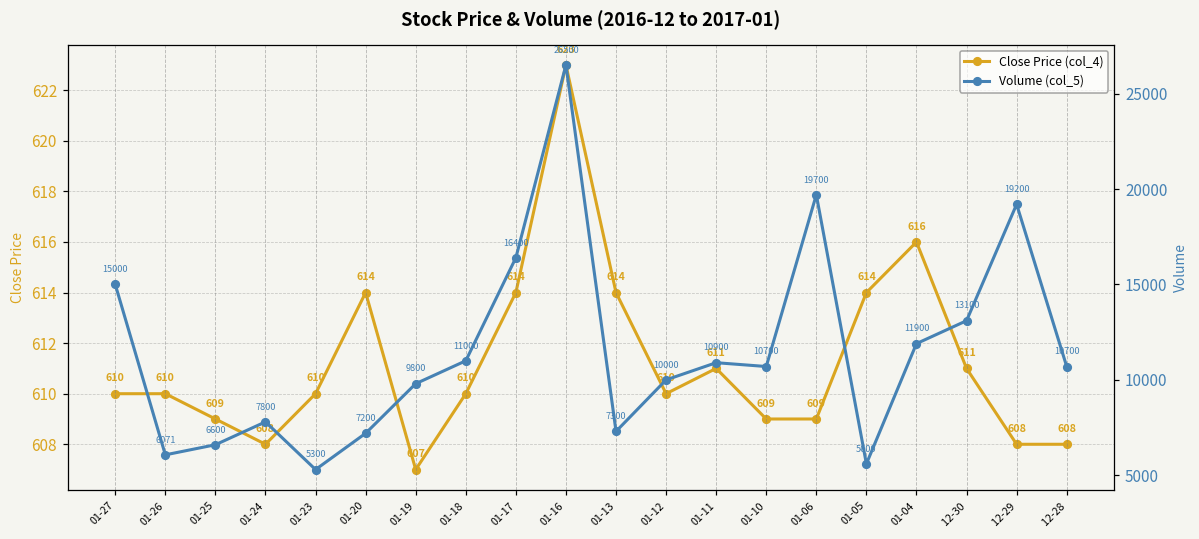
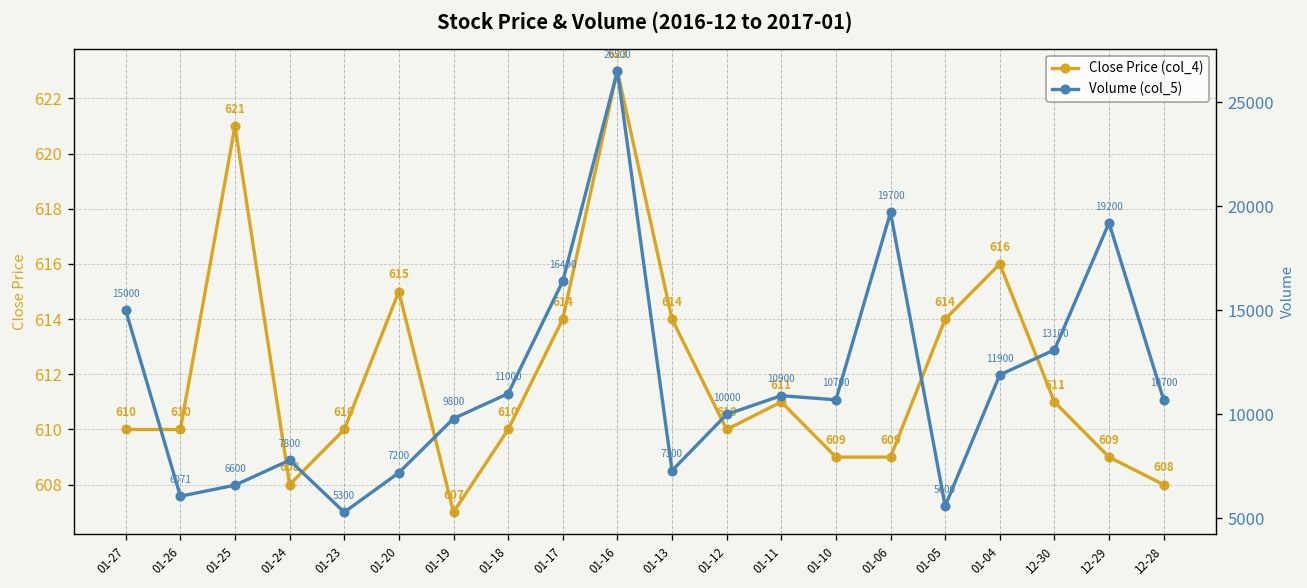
  {
    "Close Price (col_4)": {
      "01-27": 610,
      "01-26": 610,
-     "01-25": 609,
+     "01-25": 621,
      "01-23": 610,
-     "01-20": 614,
+     "01-20": 615,
      "01-19": 607,
      "01-18": 610,
      "01-17": 614,
      "01-13": 614,
      "01-10": 609,
      "01-06": 609,
      "01-05": 614,
      "01-04": 616,
      "12-30": 611,
-     "12-29": 608,
+     "12-29": 609,
      "12-28": 608
    },
    "Volume (col_5)": {
      "01-27": 15000,
      "01-26": 6071,
      "01-25": 6600,
      "01-24": 7800,
      "01-23": 5300,
      "01-20": 7200,
      "01-19": 9800,
      "01-18": 11000,
      "01-17": 16400,
      "01-13": 7300,
      "01-12": 10000,
      "01-10": 10700,
      "01-06": 19700,
      "01-05": 5600,
      "01-04": 11900,
      "12-30": 13100,
      "12-29": 19200,
      "12-28": 10700
    }
  }
